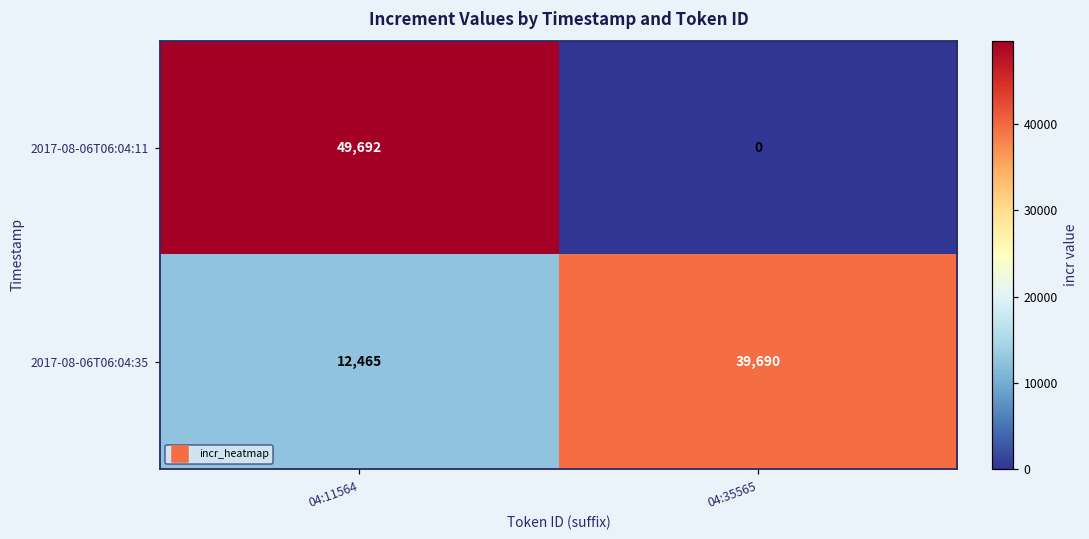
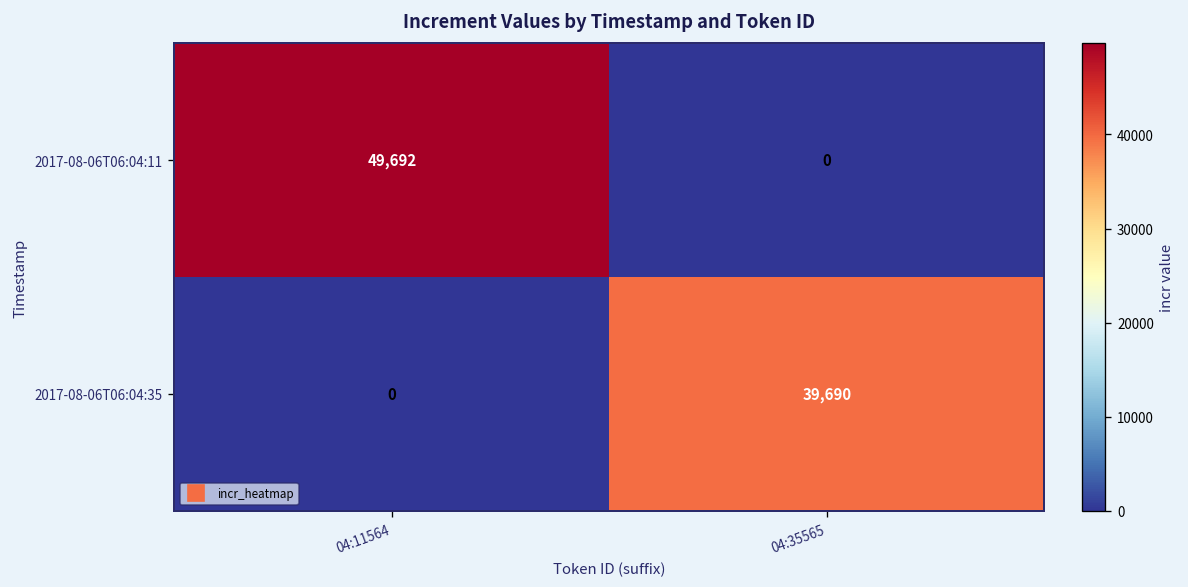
  {
    "2017-08-06T06:04:11": {
      "04:11564": "49,692",
      "04:35565": "0"
    },
    "2017-08-06T06:04:35": {
-     "04:11564": "12,465",
+     "04:11564": "0",
      "04:35565": "39,690"
    }
  }
